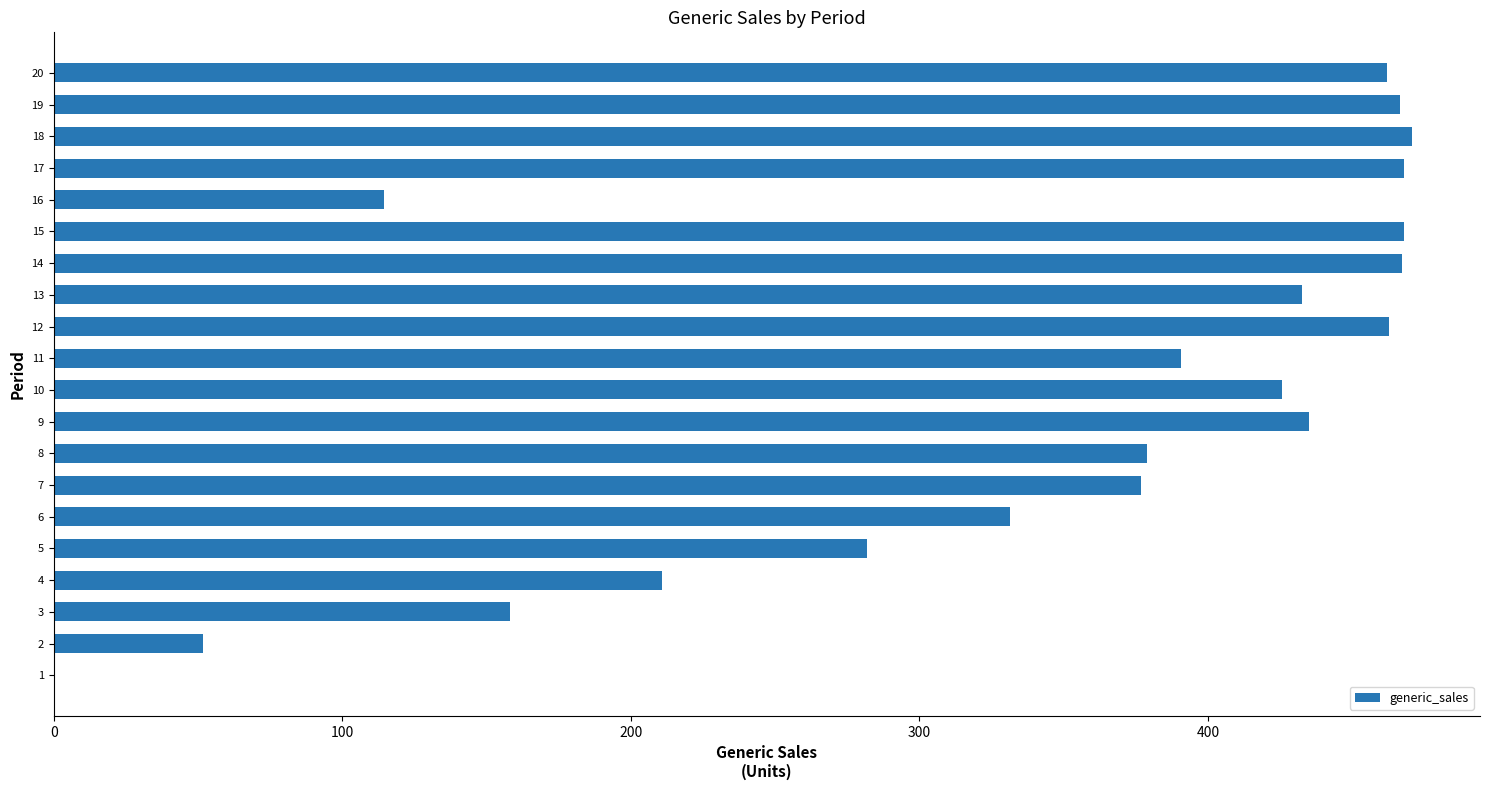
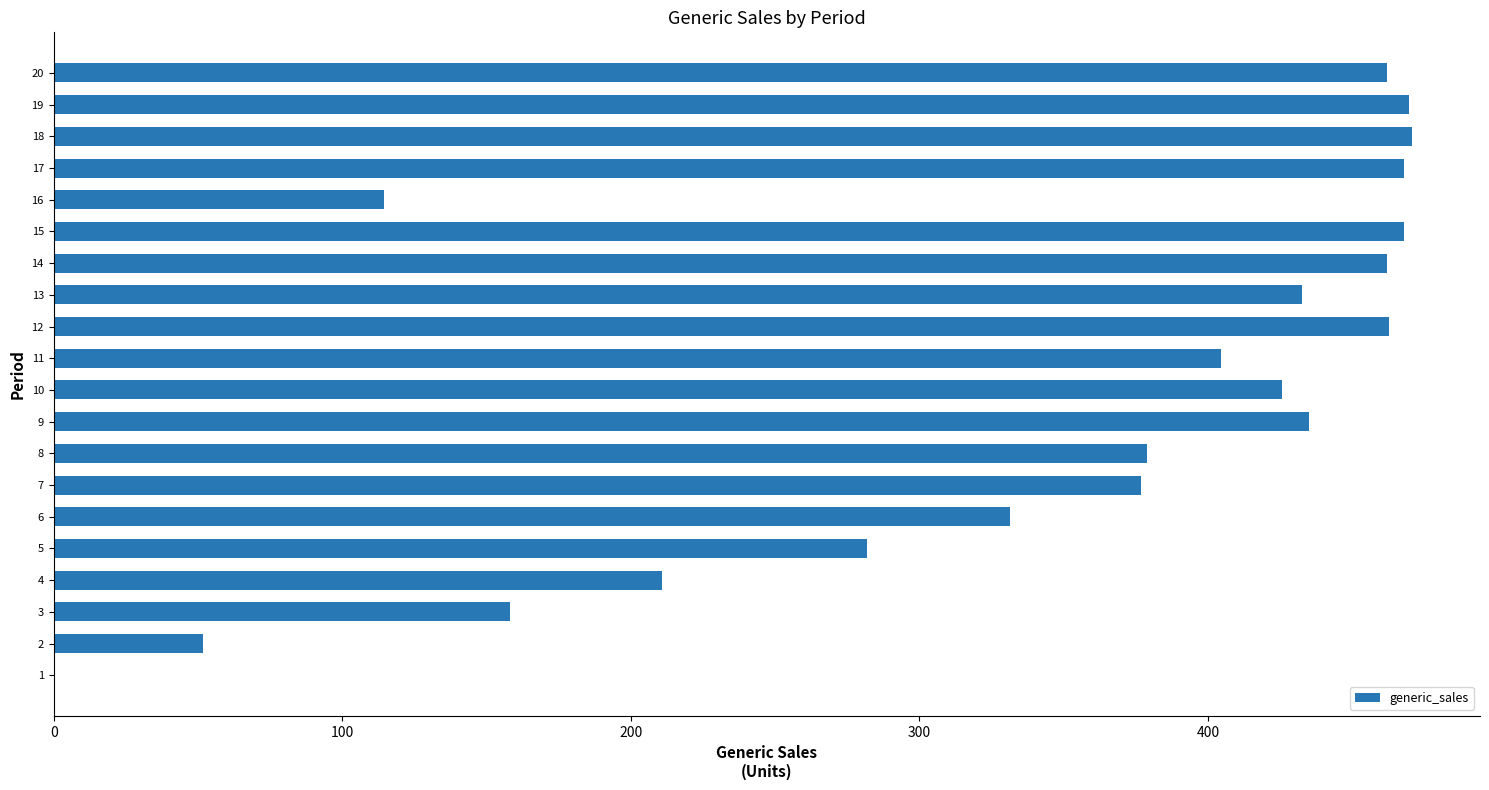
  {
    "20": 462,
-   "19": 467,
+   "19": 470,
    "18": 471,
    "17": 468,
    "16": 115,
    "15": 468,
-   "14": 467,
+   "14": 462,
    "13": 433,
    "12": 463,
-   "11": 391,
+   "11": 405,
    "10": 426,
    "9": 435,
    "8": 379,
    "7": 377,
    "6": 331,
    "5": 282,
    "4": 211,
    "3": 158,
    "2": 52
  }
